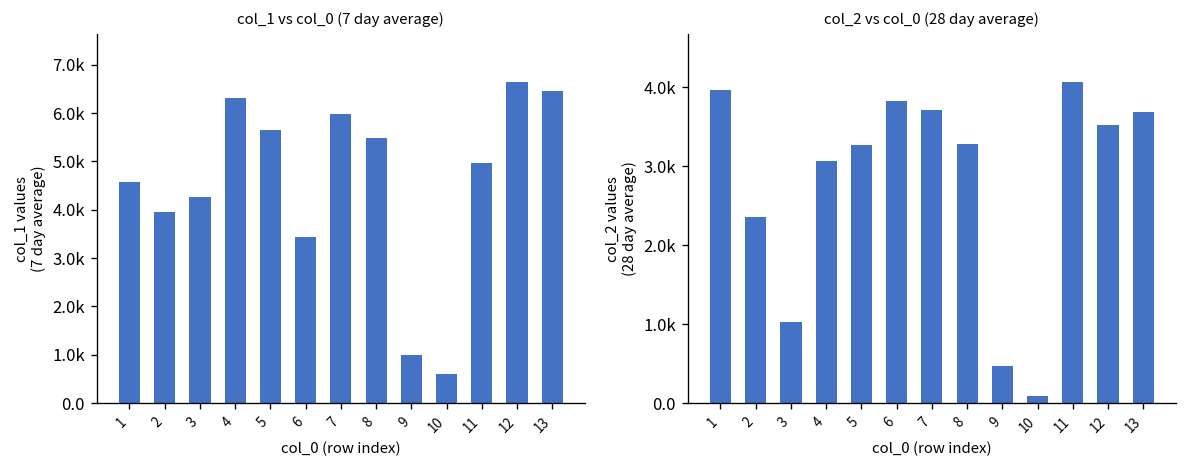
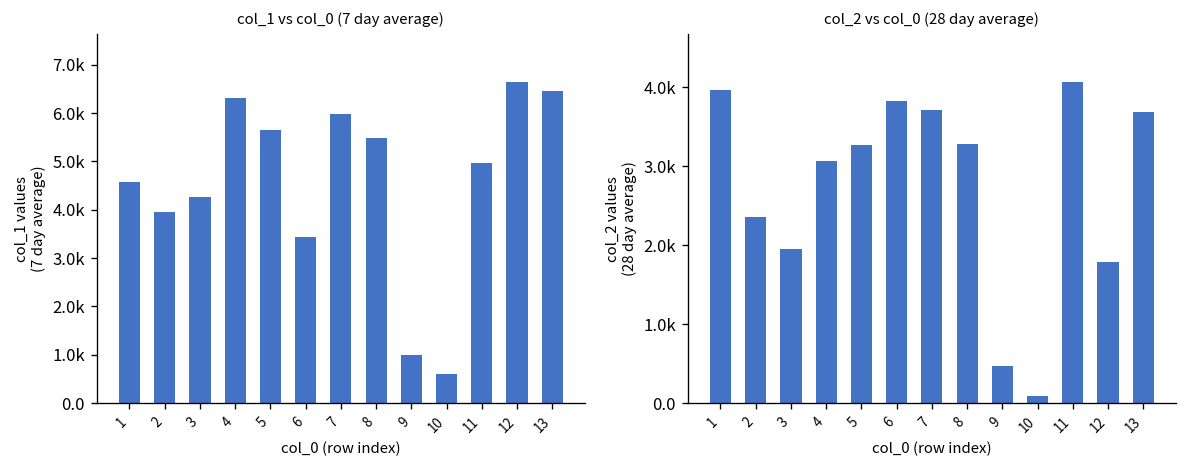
  {
    "col_1 vs col_0 (7 day average)": {
      "1": 4600,
      "2": 4000,
      "3": 4300,
      "4": 6300,
      "5": 5600,
      "6": 3400,
      "7": 6000,
      "8": 5500,
      "9": 1000,
      "10": 600,
      "11": 5000,
      "12": 6600,
      "13": 6500
    },
    "col_2 vs col_0 (28 day average)": {
      "1": 4000,
      "2": 2400,
-     "3": 1000,
+     "3": 1900,
      "4": 3100,
      "5": 3300,
      "6": 3800,
      "7": 3700,
      "8": 3300,
      "9": 500,
      "10": 100,
      "11": 4100,
-     "12": 3500,
+     "12": 1800,
      "13": 3700
    }
  }
